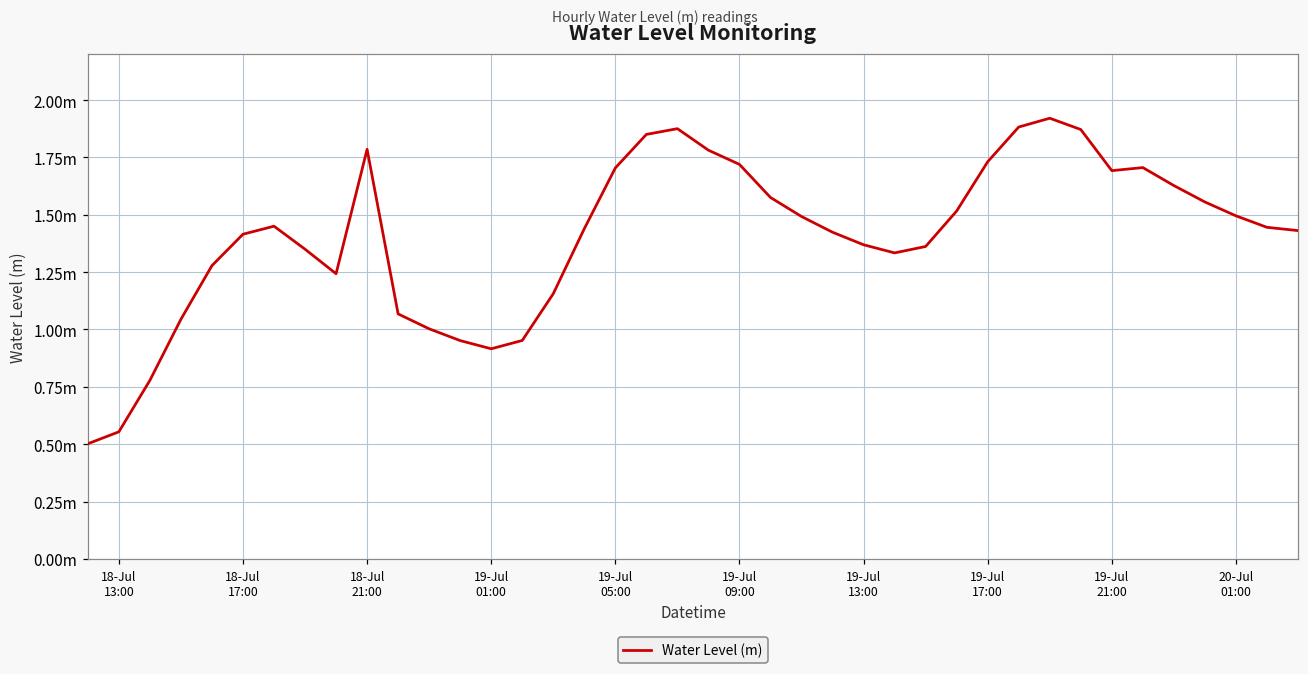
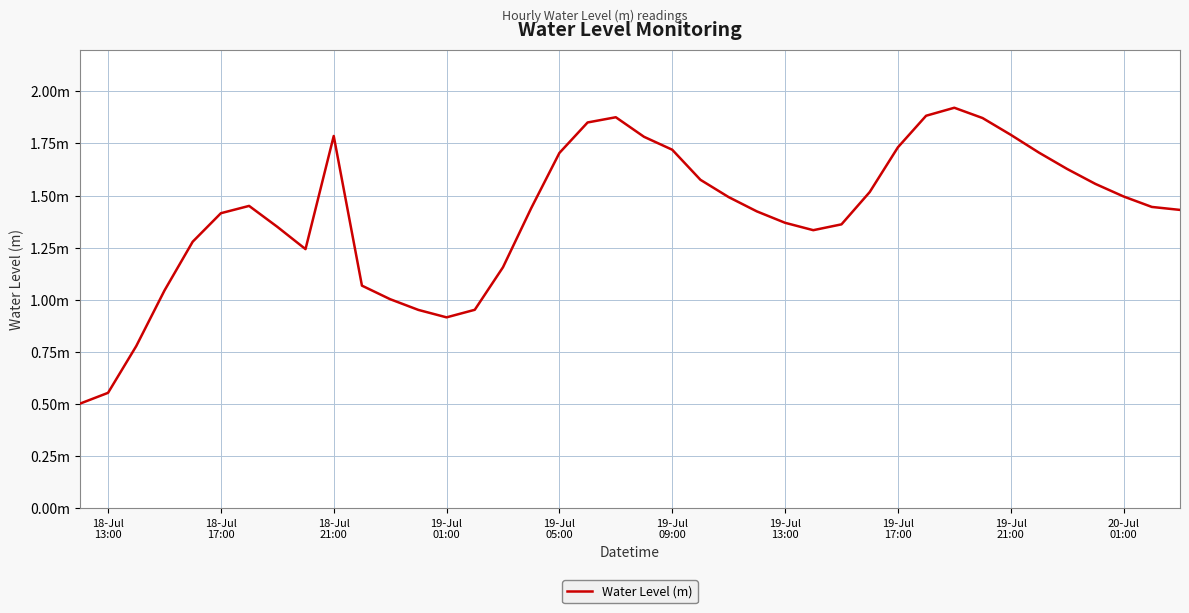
  {
    "18-Jul 13:00": "0.55m",
    "18-Jul 17:00": "1.42m",
    "18-Jul 21:00": "1.79m",
    "19-Jul 01:00": "0.92m",
    "19-Jul 05:00": "1.70m",
    "19-Jul 09:00": "1.72m",
    "19-Jul 13:00": "1.37m",
    "19-Jul 17:00": "1.73m",
-   "19-Jul 21:00": "1.69m",
+   "19-Jul 21:00": "1.79m",
    "20-Jul 01:00": "1.50m"
  }
